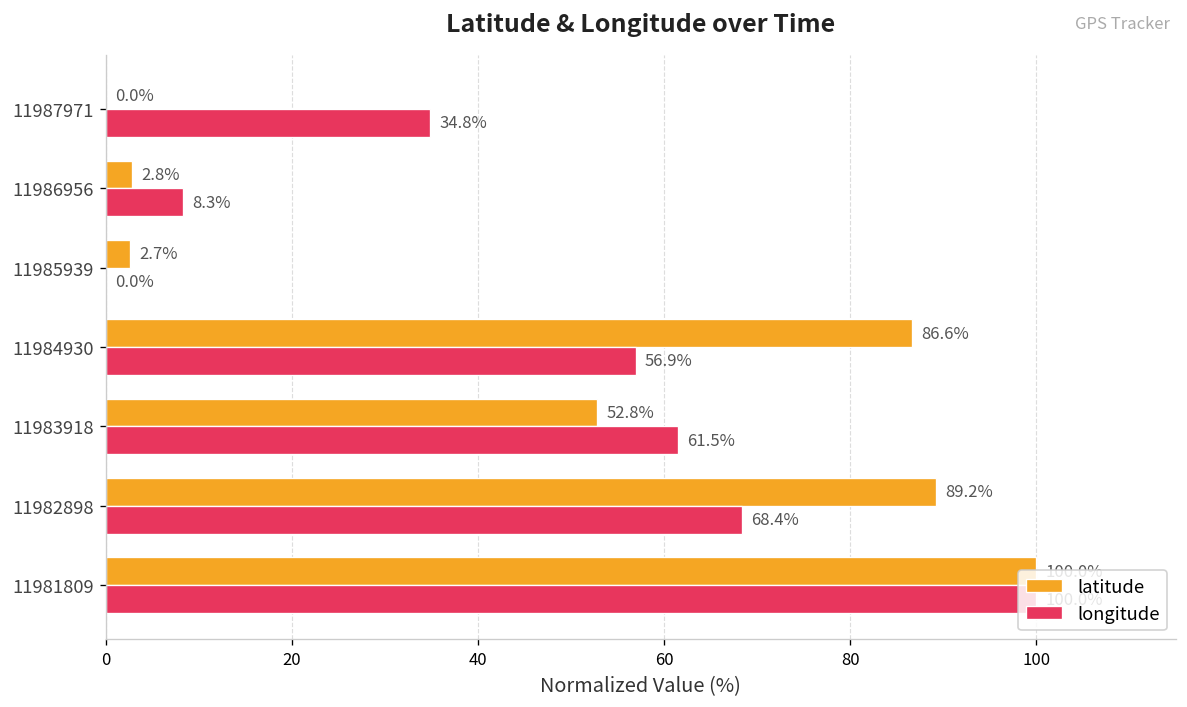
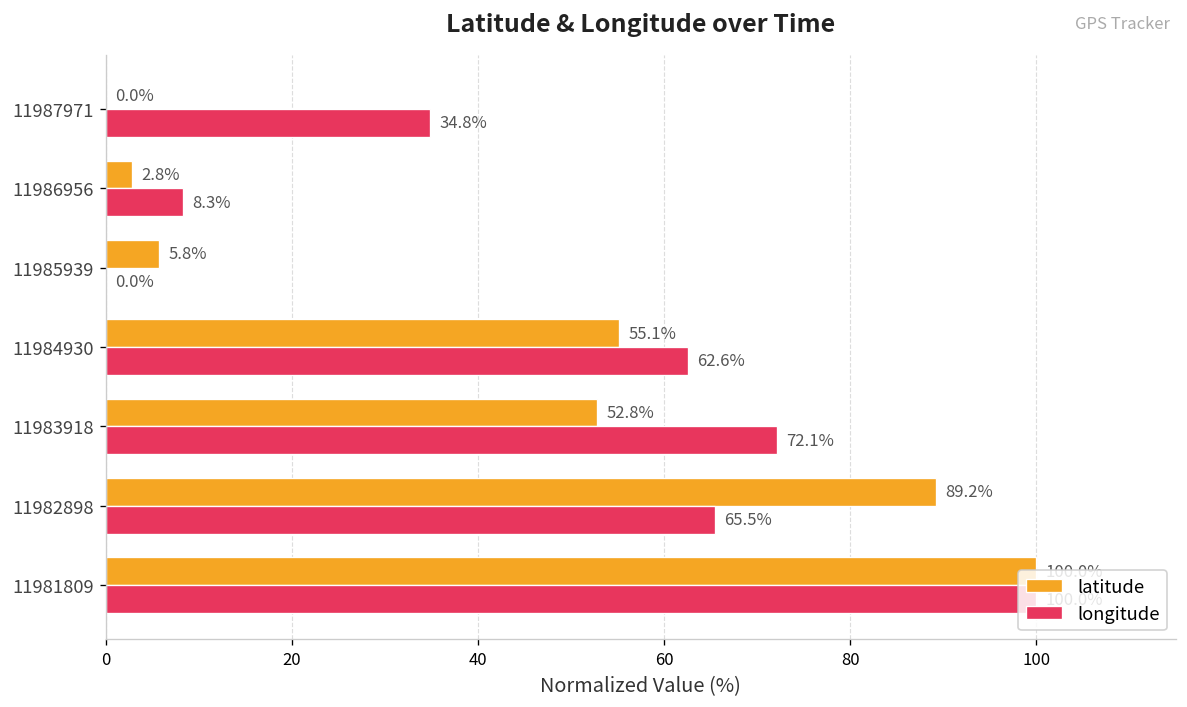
  {
    "latitude": {
      "11987971": "0.0%",
      "11986956": "2.8%",
-     "11985939": "2.7%",
-     "11984930": "86.6%",
+     "11985939": "5.8%",
+     "11984930": "55.1%",
      "11983918": "52.8%",
      "11982898": "89.2%"
    },
    "longitude": {
      "11987971": "34.8%",
      "11986956": "8.3%",
      "11985939": "0.0%",
-     "11984930": "56.9%",
-     "11983918": "61.5%",
-     "11982898": "68.4%"
+     "11984930": "62.6%",
+     "11983918": "72.1%",
+     "11982898": "65.5%"
    }
  }
